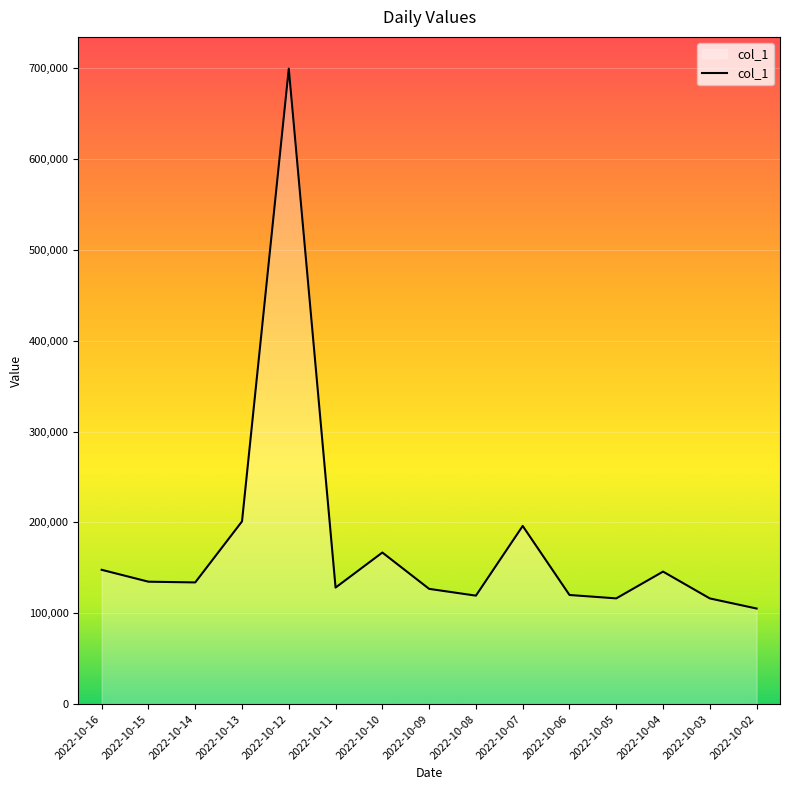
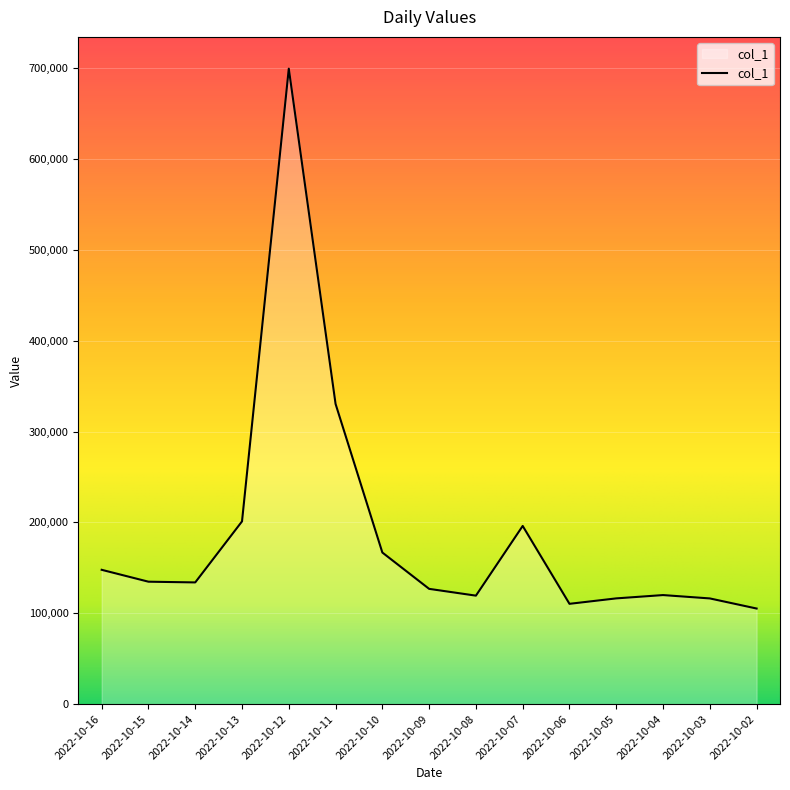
  {
    "2022-10-16": "150,000",
    "2022-10-15": "130,000",
    "2022-10-14": "130,000",
    "2022-10-13": "200,000",
    "2022-10-12": "700,000",
-   "2022-10-11": "130,000",
+   "2022-10-11": "330,000",
    "2022-10-10": "170,000",
    "2022-10-09": "130,000",
    "2022-10-08": "120,000",
    "2022-10-07": "200,000",
-   "2022-10-06": "120,000",
+   "2022-10-06": "110,000",
    "2022-10-05": "120,000",
-   "2022-10-04": "150,000",
+   "2022-10-04": "120,000",
    "2022-10-03": "120,000",
    "2022-10-02": "110,000"
  }
